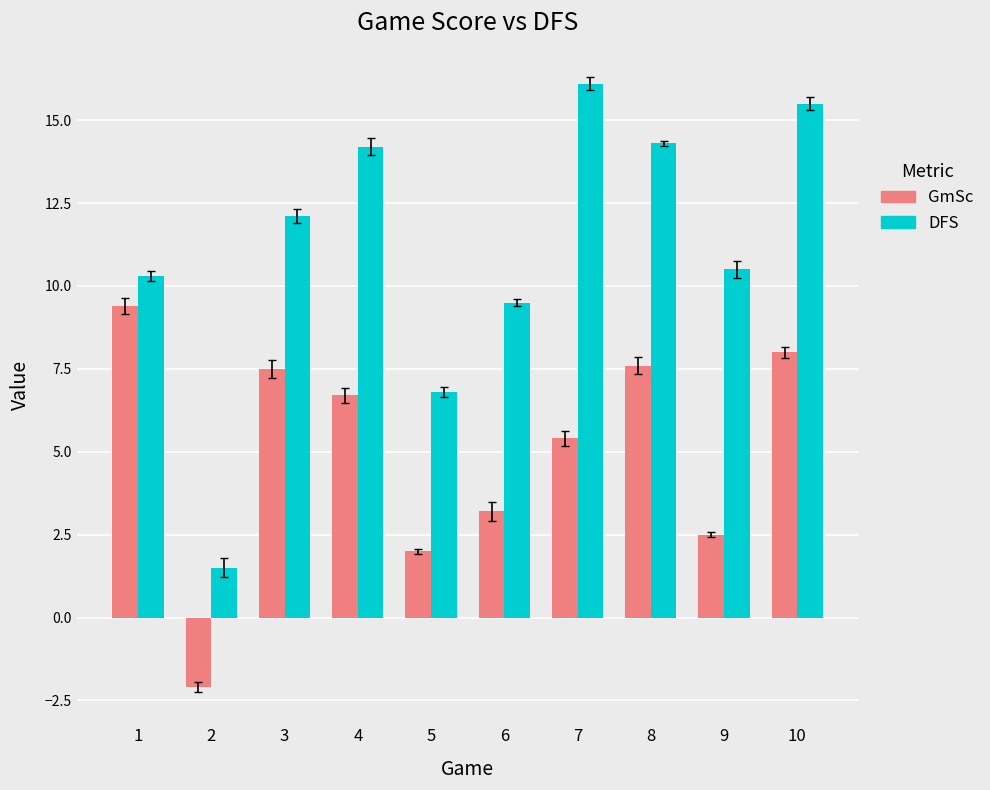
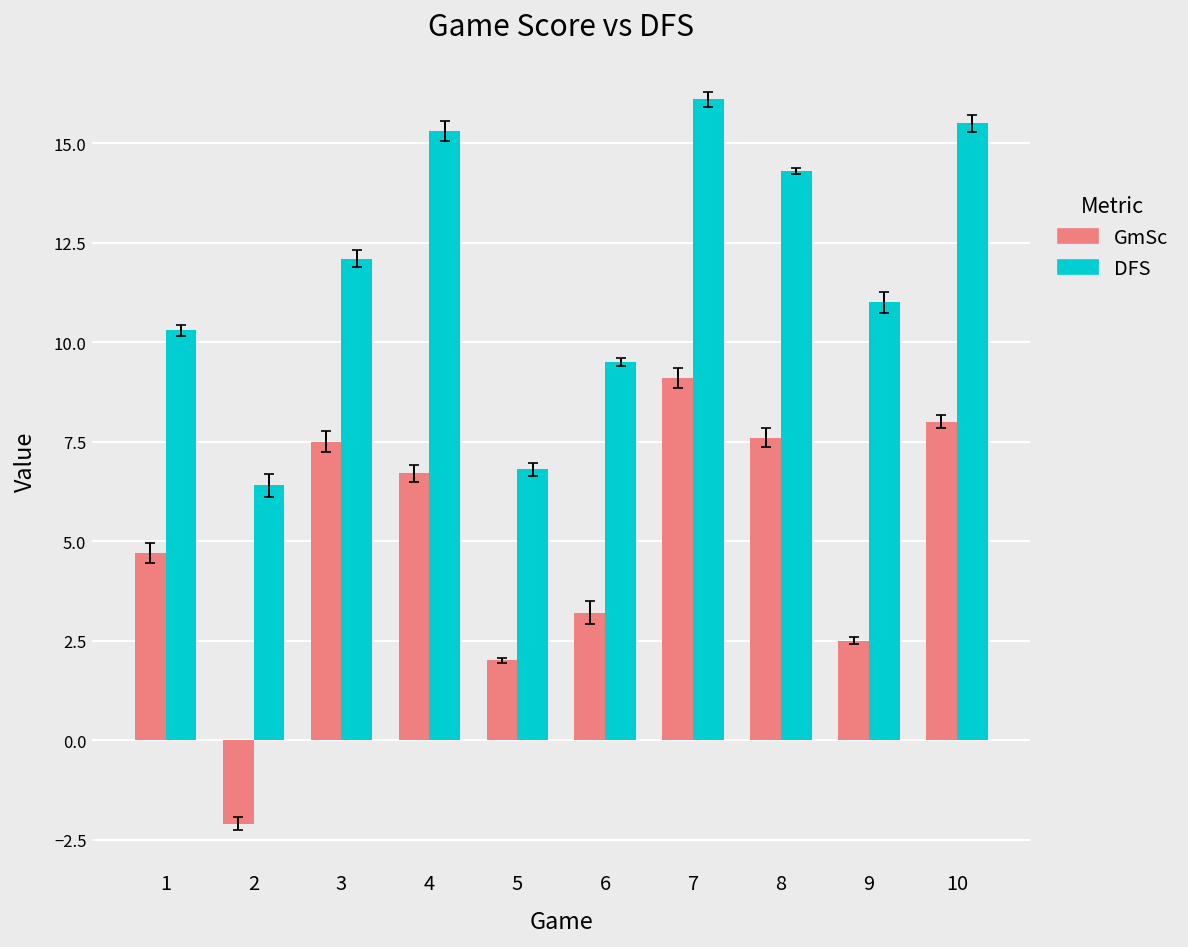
  {
    "GmSc": {
-     "1": 9.4,
+     "1": 4.7,
      "2": -2.1,
      "3": 7.5,
      "4": 6.7,
      "5": 2.0,
      "6": 3.2,
-     "7": 5.4,
+     "7": 9.1,
      "8": 7.6,
      "9": 2.5,
      "10": 8.0
    },
    "DFS": {
      "1": 10.3,
-     "2": 1.5,
+     "2": 6.4,
      "3": 12.1,
-     "4": 14.2,
+     "4": 15.3,
      "5": 6.8,
      "6": 9.5,
      "7": 16.1,
      "8": 14.3,
-     "9": 10.5,
+     "9": 11.0,
      "10": 15.5
    }
  }
